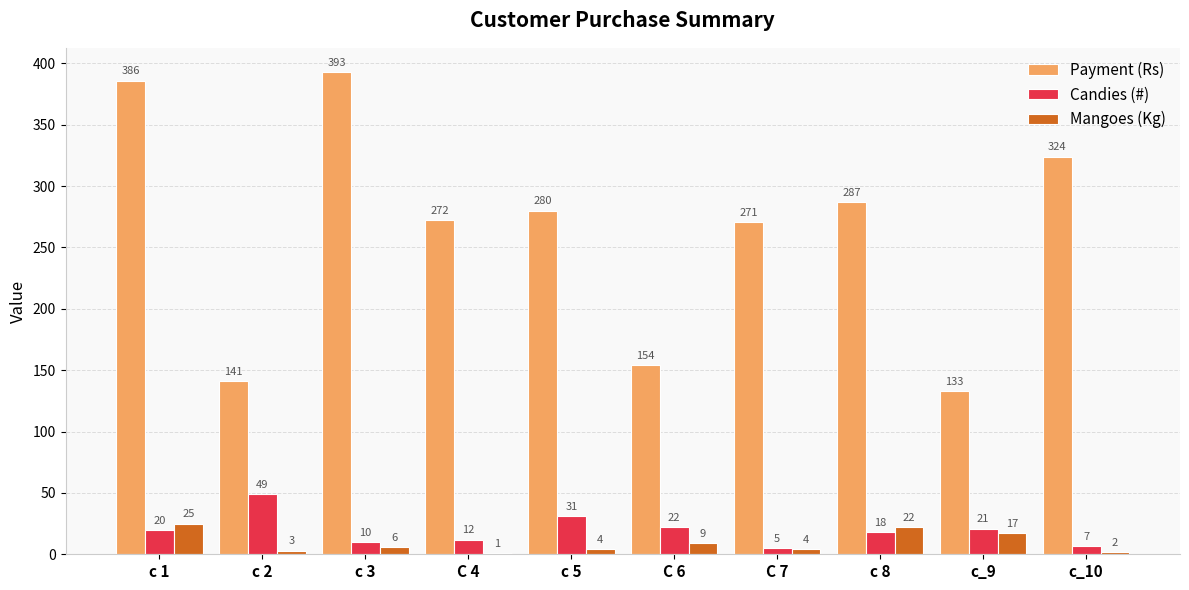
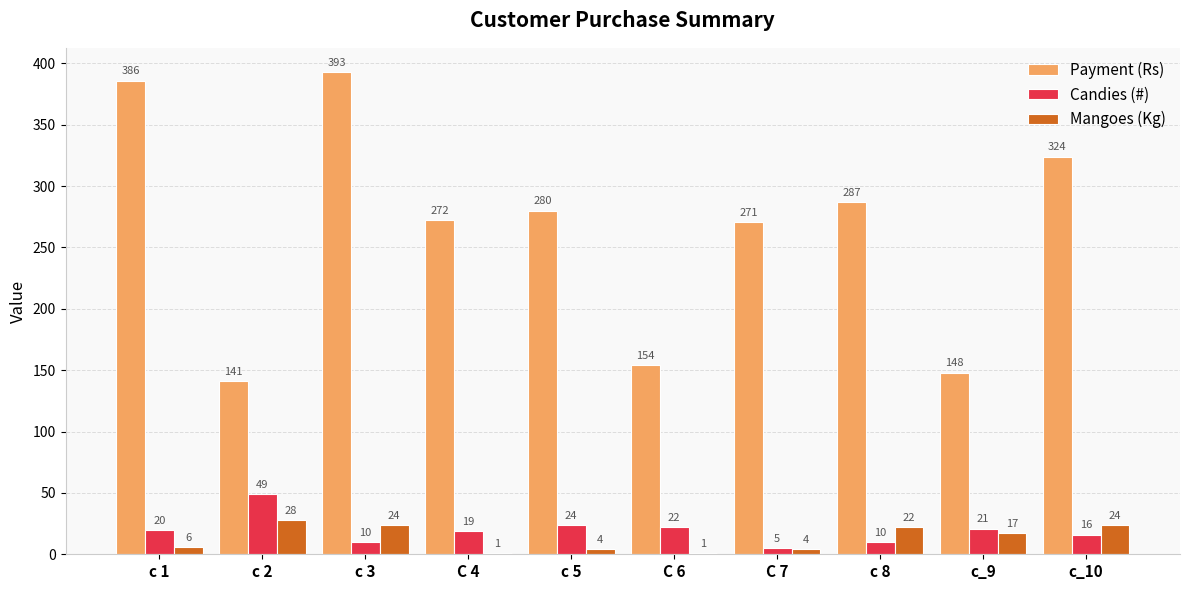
  {
    "Payment (Rs)": {
      "c 1": 386,
      "c 2": 141,
      "c 3": 393,
      "C 4": 272,
      "c 5": 280,
      "C 6": 154,
      "C 7": 271,
      "c 8": 287,
-     "c_9": 133,
+     "c_9": 148,
      "c_10": 324
    },
    "Candies (#)": {
      "c 1": 20,
      "c 2": 49,
      "c 3": 10,
-     "C 4": 12,
-     "c 5": 31,
+     "C 4": 19,
+     "c 5": 24,
      "C 6": 22,
      "C 7": 5,
-     "c 8": 18,
+     "c 8": 10,
      "c_9": 21,
-     "c_10": 7
+     "c_10": 16
    },
    "Mangoes (Kg)": {
-     "c 1": 25,
-     "c 2": 3,
-     "c 3": 6,
+     "c 1": 6,
+     "c 2": 28,
+     "c 3": 24,
      "C 4": 1,
      "c 5": 4,
-     "C 6": 9,
+     "C 6": 1,
      "C 7": 4,
      "c 8": 22,
      "c_9": 17,
-     "c_10": 2
+     "c_10": 24
    }
  }
